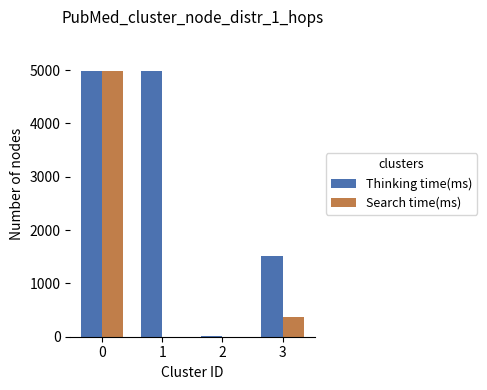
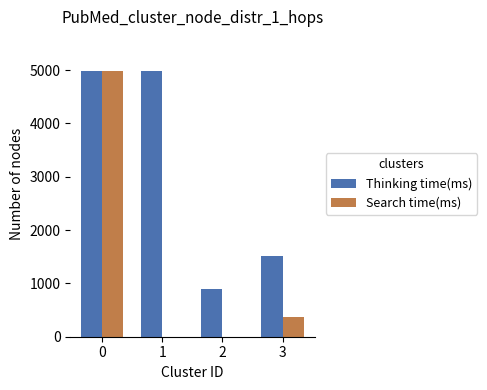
  {
    "Thinking time(ms)": {
      "0": 5000,
      "1": 5000,
-     "2": 0,
+     "2": 900,
      "3": 1500
    },
    "Search time(ms)": {
      "0": 5000,
      "3": 400
    }
  }
